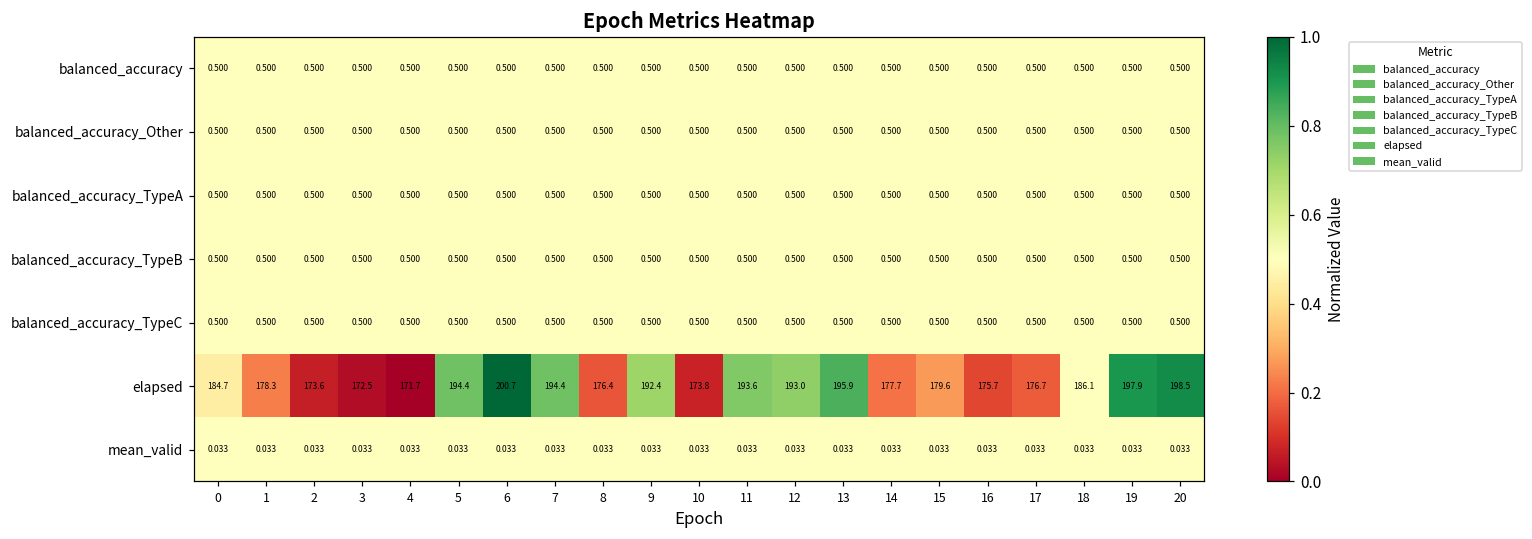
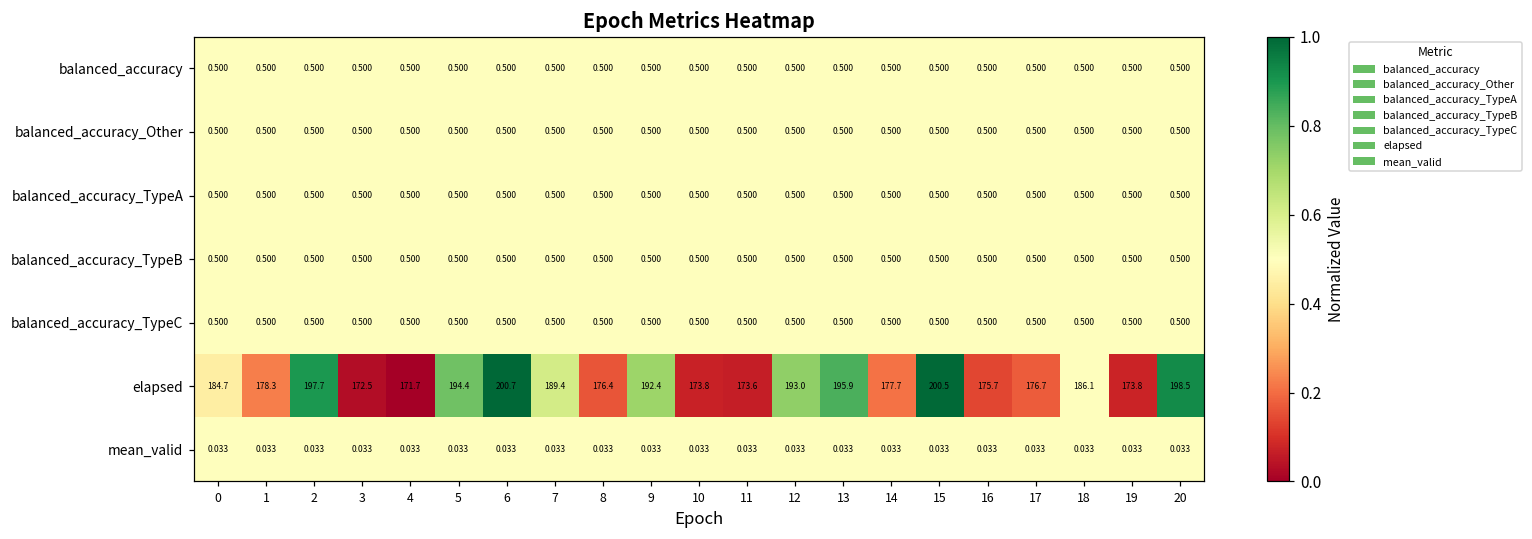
  {
    "balanced_accuracy": {
      "0": 0.500,
      "1": 0.500,
      "2": 0.500,
      "3": 0.500,
      "4": 0.500,
      "5": 0.500,
      "6": 0.500,
      "7": 0.500,
      "8": 0.500,
      "9": 0.500,
      "10": 0.500,
      "11": 0.500,
      "12": 0.500,
      "13": 0.500,
      "14": 0.500,
      "15": 0.500,
      "16": 0.500,
      "17": 0.500,
      "18": 0.500,
      "19": 0.500,
      "20": 0.500
    },
    "balanced_accuracy_Other": {
      "0": 0.500,
      "1": 0.500,
      "2": 0.500,
      "3": 0.500,
      "4": 0.500,
      "5": 0.500,
      "6": 0.500,
      "7": 0.500,
      "8": 0.500,
      "9": 0.500,
      "10": 0.500,
      "11": 0.500,
      "12": 0.500,
      "13": 0.500,
      "14": 0.500,
      "15": 0.500,
      "16": 0.500,
      "17": 0.500,
      "18": 0.500,
      "19": 0.500,
      "20": 0.500
    },
    "balanced_accuracy_TypeA": {
      "0": 0.500,
      "1": 0.500,
      "2": 0.500,
      "3": 0.500,
      "4": 0.500,
      "5": 0.500,
      "6": 0.500,
      "7": 0.500,
      "8": 0.500,
      "9": 0.500,
      "10": 0.500,
      "11": 0.500,
      "12": 0.500,
      "13": 0.500,
      "14": 0.500,
      "15": 0.500,
      "16": 0.500,
      "17": 0.500,
      "18": 0.500,
      "19": 0.500,
      "20": 0.500
    },
    "balanced_accuracy_TypeB": {
      "0": 0.500,
      "1": 0.500,
      "2": 0.500,
      "3": 0.500,
      "4": 0.500,
      "5": 0.500,
      "6": 0.500,
      "7": 0.500,
      "8": 0.500,
      "9": 0.500,
      "10": 0.500,
      "11": 0.500,
      "12": 0.500,
      "13": 0.500,
      "14": 0.500,
      "15": 0.500,
      "16": 0.500,
      "17": 0.500,
      "18": 0.500,
      "19": 0.500,
      "20": 0.500
    },
    "balanced_accuracy_TypeC": {
      "0": 0.500,
      "1": 0.500,
      "2": 0.500,
      "3": 0.500,
      "4": 0.500,
      "5": 0.500,
      "6": 0.500,
      "7": 0.500,
      "8": 0.500,
      "9": 0.500,
      "10": 0.500,
      "11": 0.500,
      "12": 0.500,
      "13": 0.500,
      "14": 0.500,
      "15": 0.500,
      "16": 0.500,
      "17": 0.500,
      "18": 0.500,
      "19": 0.500,
      "20": 0.500
    },
    "elapsed": {
      "0": 184.7,
      "1": 178.3,
-     "2": 173.6,
+     "2": 197.7,
      "3": 172.5,
      "4": 171.7,
      "5": 194.4,
      "6": 200.7,
-     "7": 194.4,
+     "7": 189.4,
      "8": 176.4,
      "9": 192.4,
      "10": 173.8,
-     "11": 193.6,
+     "11": 173.6,
      "12": 193.0,
      "13": 195.9,
      "14": 177.7,
-     "15": 179.6,
+     "15": 200.5,
      "16": 175.7,
      "17": 176.7,
      "18": 186.1,
-     "19": 197.9,
+     "19": 173.8,
      "20": 198.5
    },
    "mean_valid": {
      "0": 0.033,
      "1": 0.033,
      "2": 0.033,
      "3": 0.033,
      "4": 0.033,
      "5": 0.033,
      "6": 0.033,
      "7": 0.033,
      "8": 0.033,
      "9": 0.033,
      "10": 0.033,
      "11": 0.033,
      "12": 0.033,
      "13": 0.033,
      "14": 0.033,
      "15": 0.033,
      "16": 0.033,
      "17": 0.033,
      "18": 0.033,
      "19": 0.033,
      "20": 0.033
    }
  }
